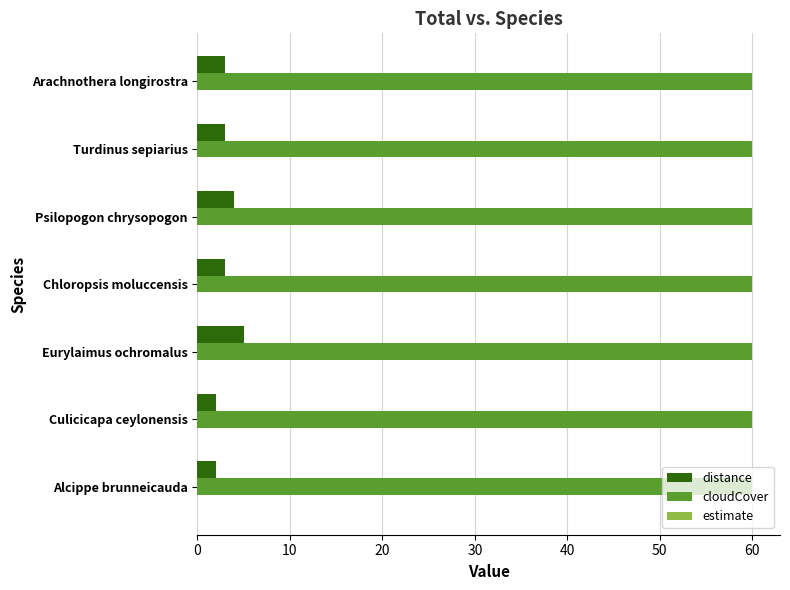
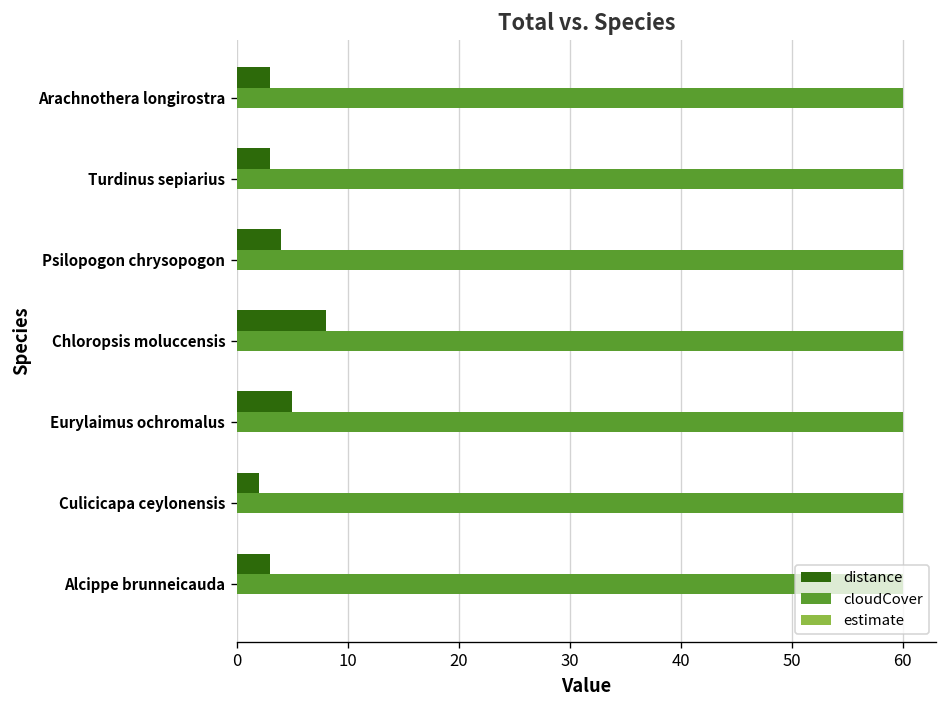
  {
    "distance": {
      "Arachnothera longirostra": 3,
      "Turdinus sepiarius": 3,
      "Psilopogon chrysopogon": 4,
-     "Chloropsis moluccensis": 3,
+     "Chloropsis moluccensis": 8,
      "Eurylaimus ochromalus": 5,
      "Culicicapa ceylonensis": 2,
-     "Alcippe brunneicauda": 2
+     "Alcippe brunneicauda": 3
    },
    "cloudCover": {
      "Arachnothera longirostra": 60,
      "Turdinus sepiarius": 60,
      "Psilopogon chrysopogon": 60,
      "Chloropsis moluccensis": 60,
      "Eurylaimus ochromalus": 60,
      "Culicicapa ceylonensis": 60
    },
    "estimate": {
      "Arachnothera longirostra": 0,
      "Turdinus sepiarius": 0,
      "Psilopogon chrysopogon": 0,
      "Chloropsis moluccensis": 0,
      "Eurylaimus ochromalus": 0,
      "Culicicapa ceylonensis": 0,
      "Alcippe brunneicauda": 0
    }
  }
